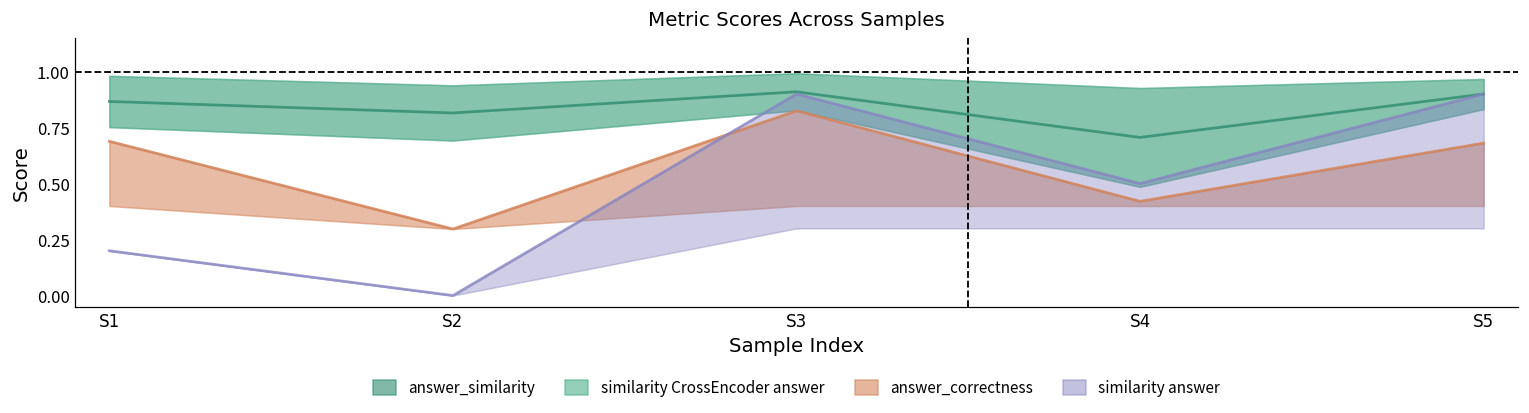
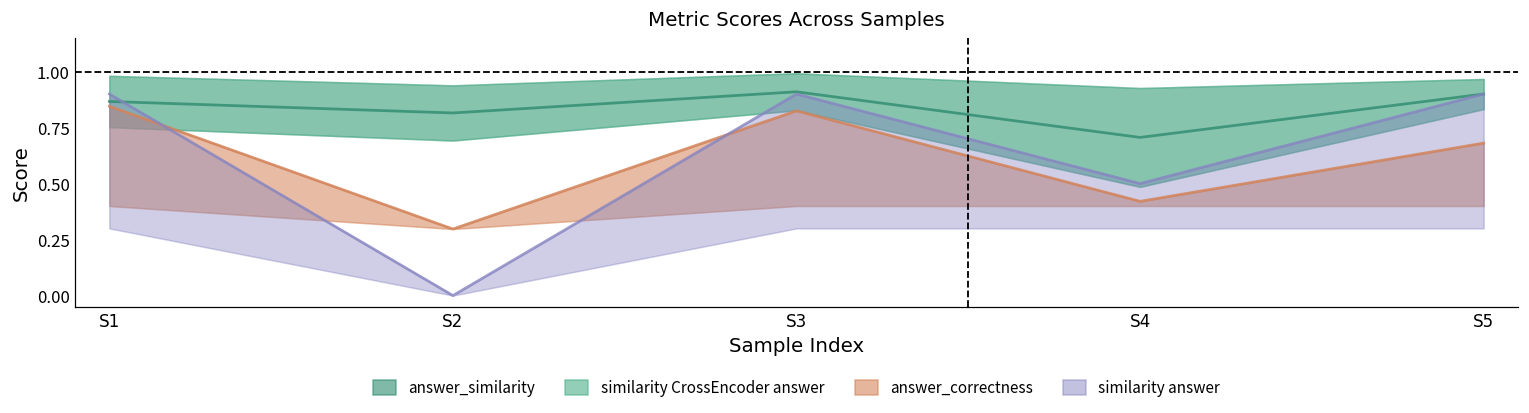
  {
    "answer_correctness": {
-     "S1": 0.69,
+     "S1": 0.85,
      "S2": 0.30,
      "S3": 0.83,
      "S4": 0.42,
      "S5": 0.68
    },
    "similarity answer": {
-     "S1": 0.2,
+     "S1": 0.9,
      "S2": 0.0,
      "S4": 0.5
    }
  }
